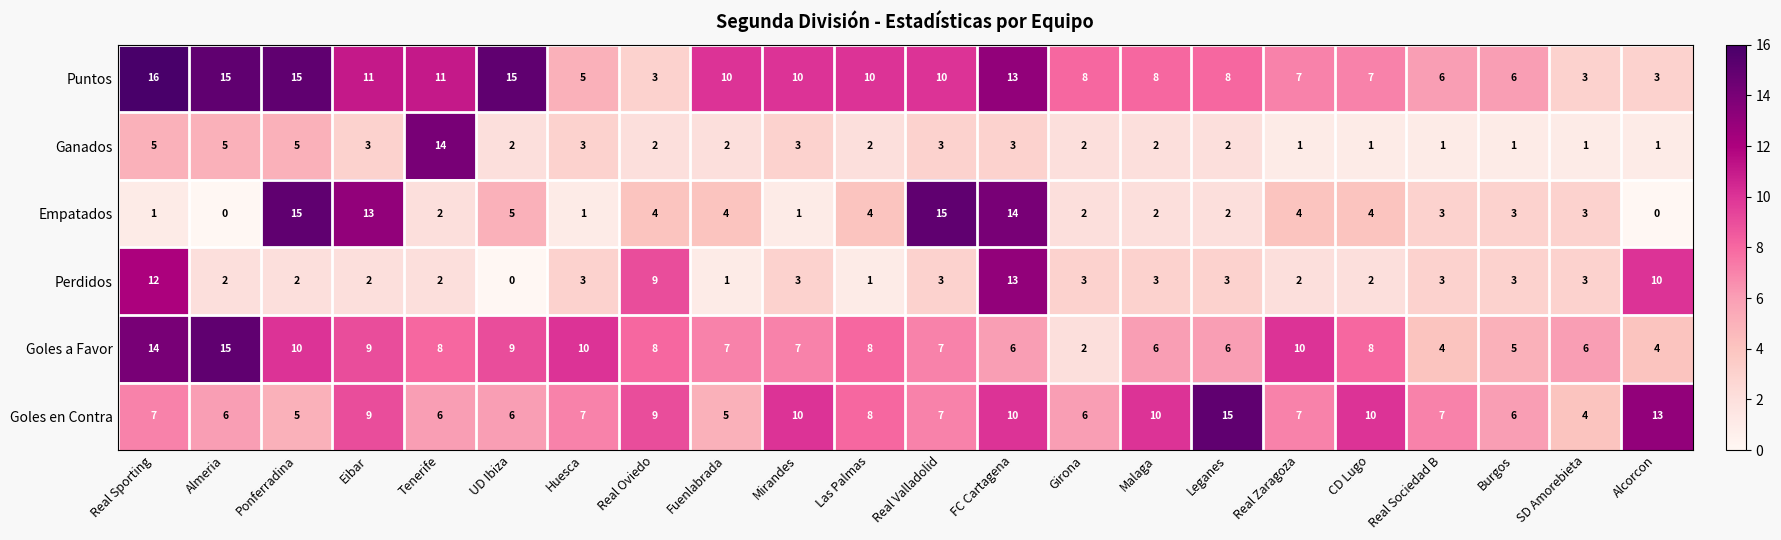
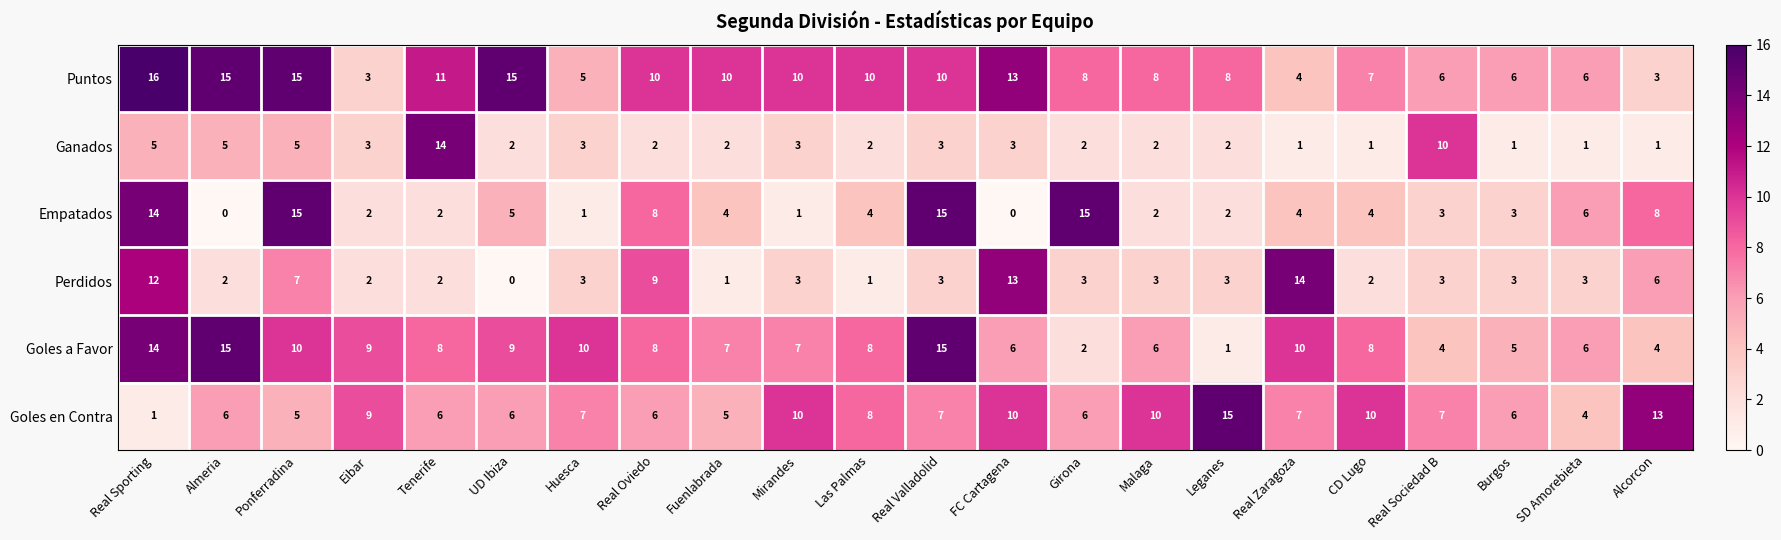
  {
    "Puntos": {
      "Real Sporting": 16,
      "Almeria": 15,
      "Ponferradina": 15,
-     "Eibar": 11,
+     "Eibar": 3,
      "Tenerife": 11,
      "UD Ibiza": 15,
      "Huesca": 5,
-     "Real Oviedo": 3,
+     "Real Oviedo": 10,
      "Fuenlabrada": 10,
      "Mirandes": 10,
      "Las Palmas": 10,
      "Real Valladolid": 10,
      "FC Cartagena": 13,
      "Girona": 8,
      "Malaga": 8,
      "Leganes": 8,
-     "Real Zaragoza": 7,
+     "Real Zaragoza": 4,
      "CD Lugo": 7,
      "Real Sociedad B": 6,
      "Burgos": 6,
-     "SD Amorebieta": 3,
+     "SD Amorebieta": 6,
      "Alcorcon": 3
    },
    "Ganados": {
      "Real Sporting": 5,
      "Almeria": 5,
      "Ponferradina": 5,
      "Eibar": 3,
      "Tenerife": 14,
      "UD Ibiza": 2,
      "Huesca": 3,
      "Real Oviedo": 2,
      "Fuenlabrada": 2,
      "Mirandes": 3,
      "Las Palmas": 2,
      "Real Valladolid": 3,
      "FC Cartagena": 3,
      "Girona": 2,
      "Malaga": 2,
      "Leganes": 2,
      "Real Zaragoza": 1,
      "CD Lugo": 1,
-     "Real Sociedad B": 1,
+     "Real Sociedad B": 10,
      "Burgos": 1,
      "SD Amorebieta": 1,
      "Alcorcon": 1
    },
    "Empatados": {
-     "Real Sporting": 1,
+     "Real Sporting": 14,
      "Almeria": 0,
      "Ponferradina": 15,
-     "Eibar": 13,
+     "Eibar": 2,
      "Tenerife": 2,
      "UD Ibiza": 5,
      "Huesca": 1,
-     "Real Oviedo": 4,
+     "Real Oviedo": 8,
      "Fuenlabrada": 4,
      "Mirandes": 1,
      "Las Palmas": 4,
      "Real Valladolid": 15,
-     "FC Cartagena": 14,
-     "Girona": 2,
+     "FC Cartagena": 0,
+     "Girona": 15,
      "Malaga": 2,
      "Leganes": 2,
      "Real Zaragoza": 4,
      "CD Lugo": 4,
      "Real Sociedad B": 3,
      "Burgos": 3,
-     "SD Amorebieta": 3,
-     "Alcorcon": 0
+     "SD Amorebieta": 6,
+     "Alcorcon": 8
    },
    "Perdidos": {
      "Real Sporting": 12,
      "Almeria": 2,
-     "Ponferradina": 2,
+     "Ponferradina": 7,
      "Eibar": 2,
      "Tenerife": 2,
      "UD Ibiza": 0,
      "Huesca": 3,
      "Real Oviedo": 9,
      "Fuenlabrada": 1,
      "Mirandes": 3,
      "Las Palmas": 1,
      "Real Valladolid": 3,
      "FC Cartagena": 13,
      "Girona": 3,
      "Malaga": 3,
      "Leganes": 3,
-     "Real Zaragoza": 2,
+     "Real Zaragoza": 14,
      "CD Lugo": 2,
      "Real Sociedad B": 3,
      "Burgos": 3,
      "SD Amorebieta": 3,
-     "Alcorcon": 10
+     "Alcorcon": 6
    },
    "Goles a Favor": {
      "Real Sporting": 14,
      "Almeria": 15,
      "Ponferradina": 10,
      "Eibar": 9,
      "Tenerife": 8,
      "UD Ibiza": 9,
      "Huesca": 10,
      "Real Oviedo": 8,
      "Fuenlabrada": 7,
      "Mirandes": 7,
      "Las Palmas": 8,
-     "Real Valladolid": 7,
+     "Real Valladolid": 15,
      "FC Cartagena": 6,
      "Girona": 2,
      "Malaga": 6,
-     "Leganes": 6,
+     "Leganes": 1,
      "Real Zaragoza": 10,
      "CD Lugo": 8,
      "Real Sociedad B": 4,
      "Burgos": 5,
      "SD Amorebieta": 6,
      "Alcorcon": 4
    },
    "Goles en Contra": {
-     "Real Sporting": 7,
+     "Real Sporting": 1,
      "Almeria": 6,
      "Ponferradina": 5,
      "Eibar": 9,
      "Tenerife": 6,
      "UD Ibiza": 6,
      "Huesca": 7,
-     "Real Oviedo": 9,
+     "Real Oviedo": 6,
      "Fuenlabrada": 5,
      "Mirandes": 10,
      "Las Palmas": 8,
      "Real Valladolid": 7,
      "FC Cartagena": 10,
      "Girona": 6,
      "Malaga": 10,
      "Leganes": 15,
      "Real Zaragoza": 7,
      "CD Lugo": 10,
      "Real Sociedad B": 7,
      "Burgos": 6,
      "SD Amorebieta": 4,
      "Alcorcon": 13
    }
  }
